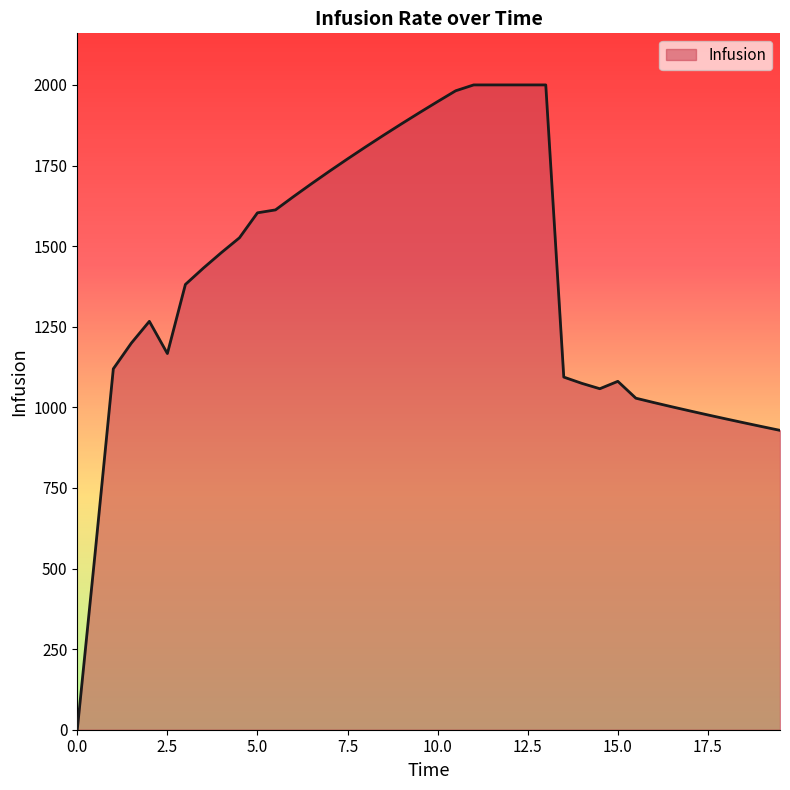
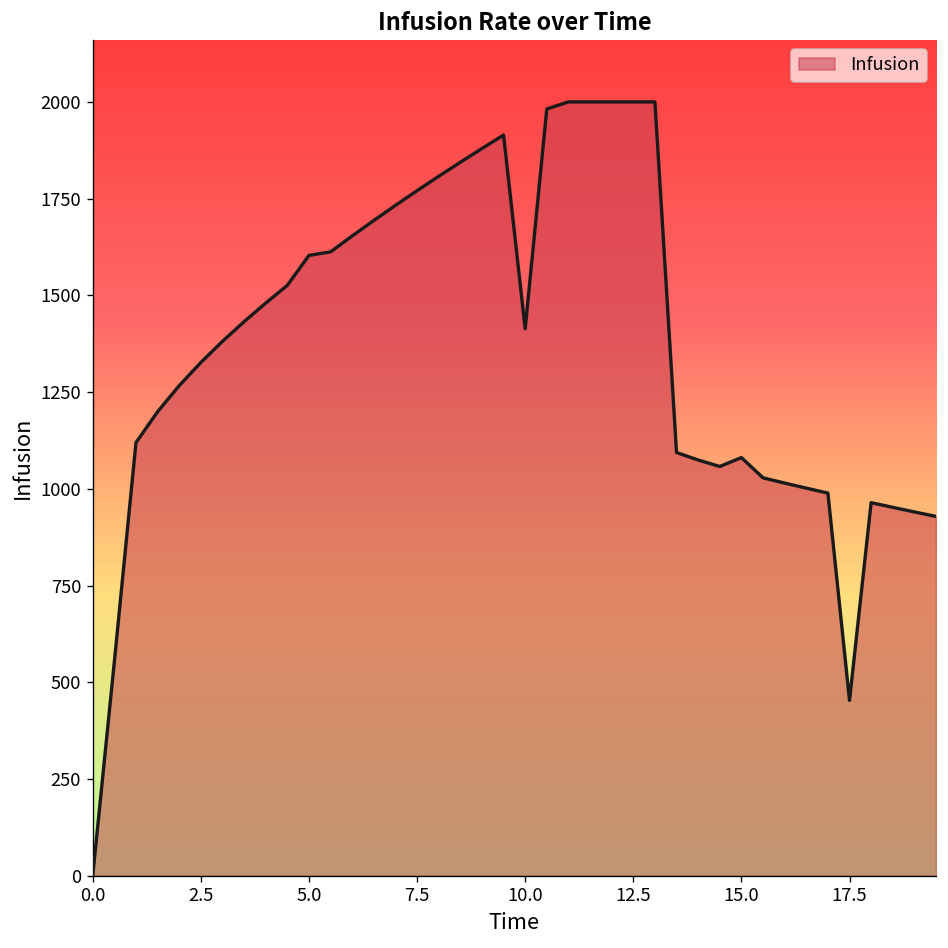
  {
    "0.0": 0,
-   "2.5": 1170,
+   "2.5": 1330,
    "5.0": 1600,
    "7.5": 1770,
-   "10.0": 1950,
+   "10.0": 1410,
    "12.5": 2000,
    "15.0": 1080,
-   "17.5": 980
+   "17.5": 450
  }
